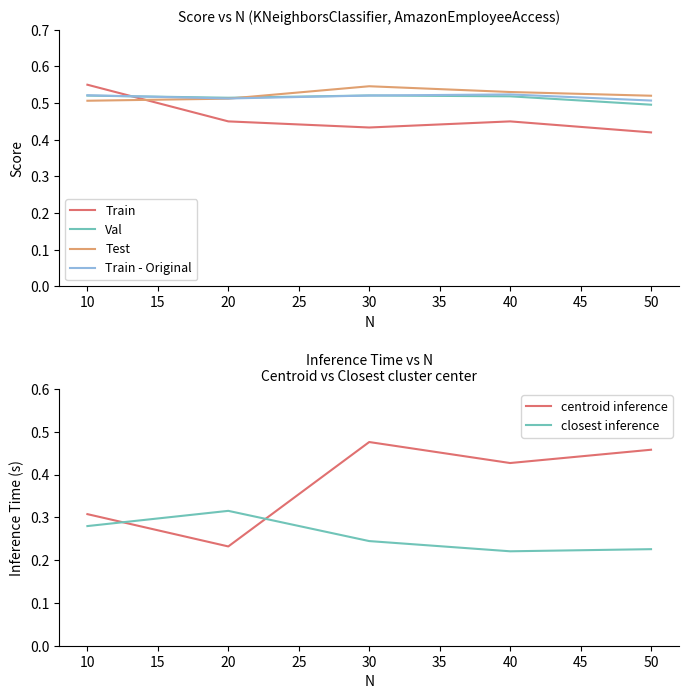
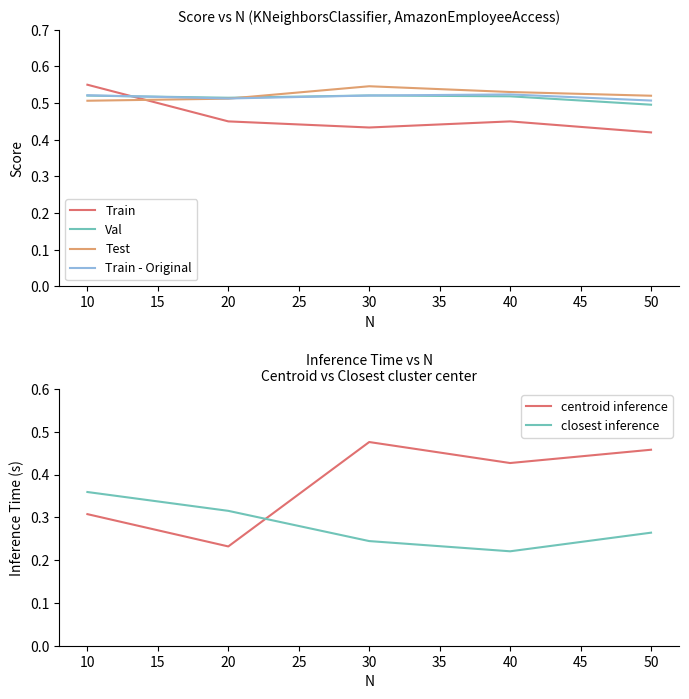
  {
    "Inference Time vs N Centroid vs Closest cluster center": {
      "centroid inference": {
        "10": 0.31,
        "20": 0.23,
        "30": 0.48,
        "40": 0.43,
        "50": 0.46
      },
      "closest inference": {
-       "10": 0.28,
+       "10": 0.36,
        "20": 0.32,
        "30": 0.24,
        "40": 0.22,
-       "50": 0.23
+       "50": 0.26
      }
    }
  }
